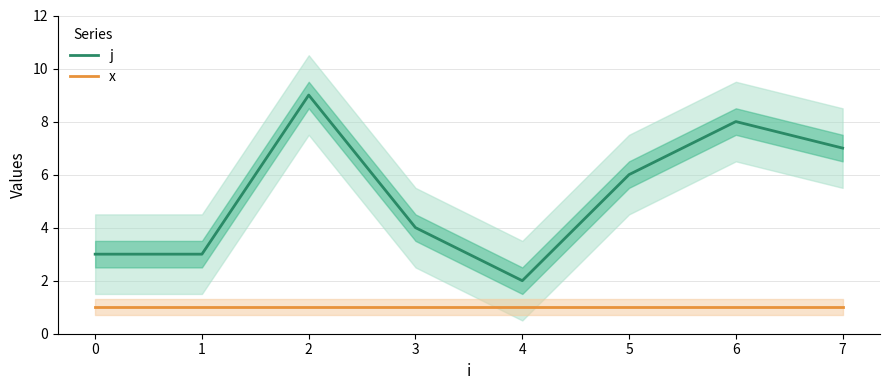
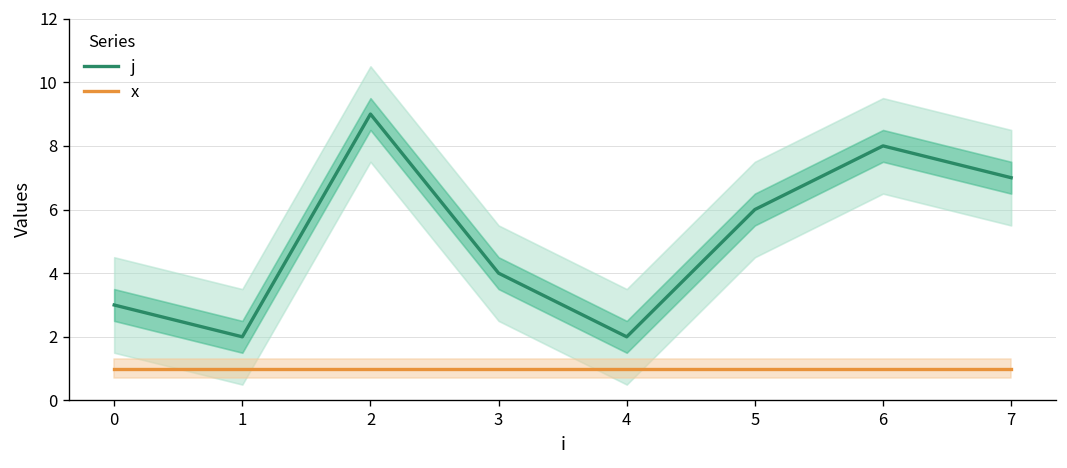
  {
    "j": {
      "0": 3,
-     "1": 3,
+     "1": 2,
      "2": 9,
      "3": 4,
      "4": 2,
      "5": 6,
      "6": 8,
      "7": 7
    },
    "x": {
      "0": 1,
      "1": 1,
      "2": 1,
      "3": 1,
      "4": 1,
      "5": 1,
      "6": 1,
      "7": 1
    }
  }
